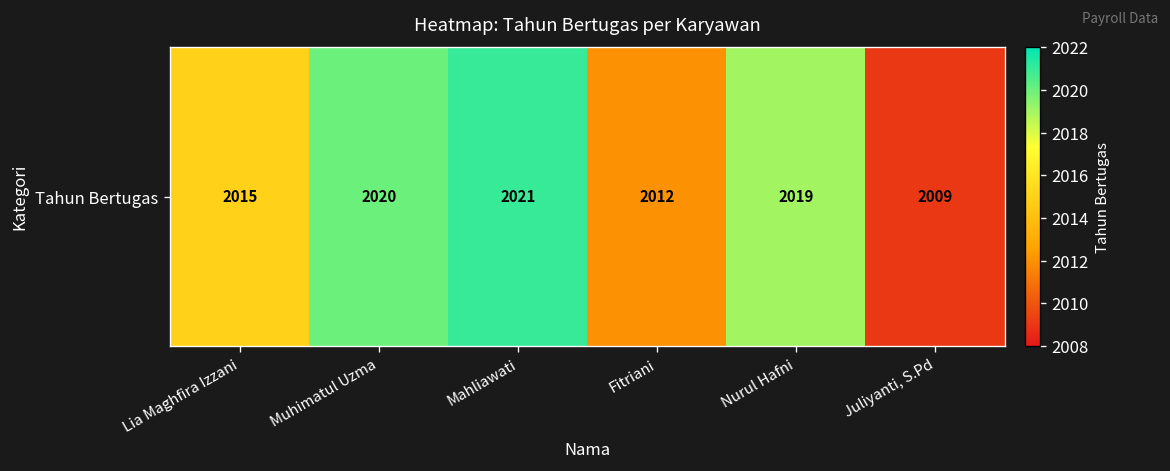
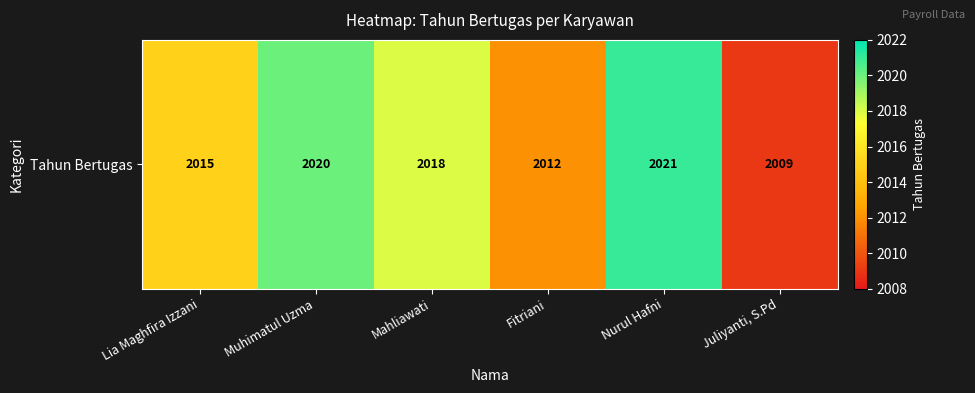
  {
    "Tahun Bertugas": {
      "Lia Maghfira Izzani": 2015,
      "Muhimatul Uzma": 2020,
-     "Mahliawati": 2021,
+     "Mahliawati": 2018,
      "Fitriani": 2012,
-     "Nurul Hafni": 2019,
+     "Nurul Hafni": 2021,
      "Juliyanti, S.Pd": 2009
    }
  }
